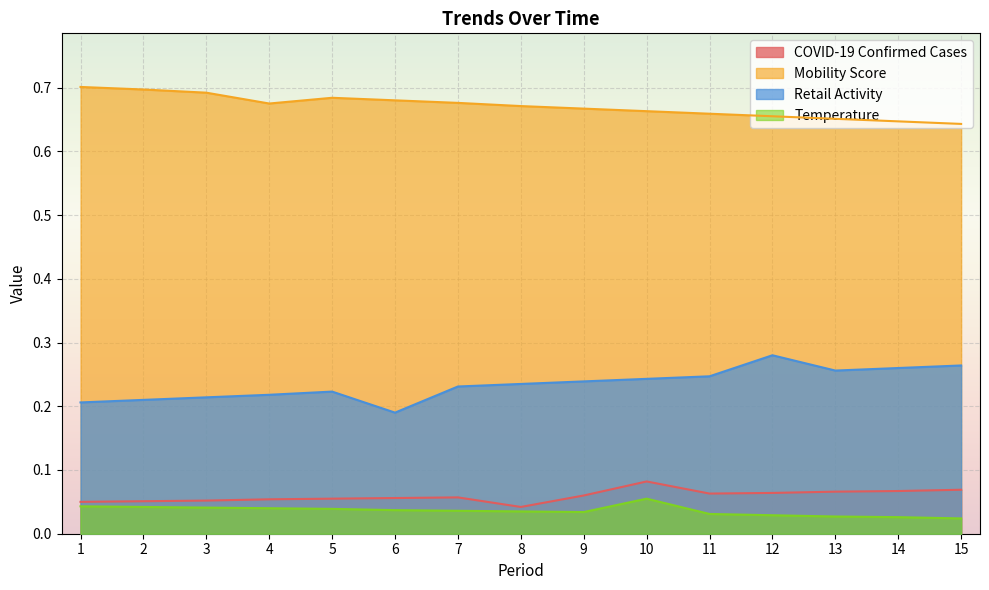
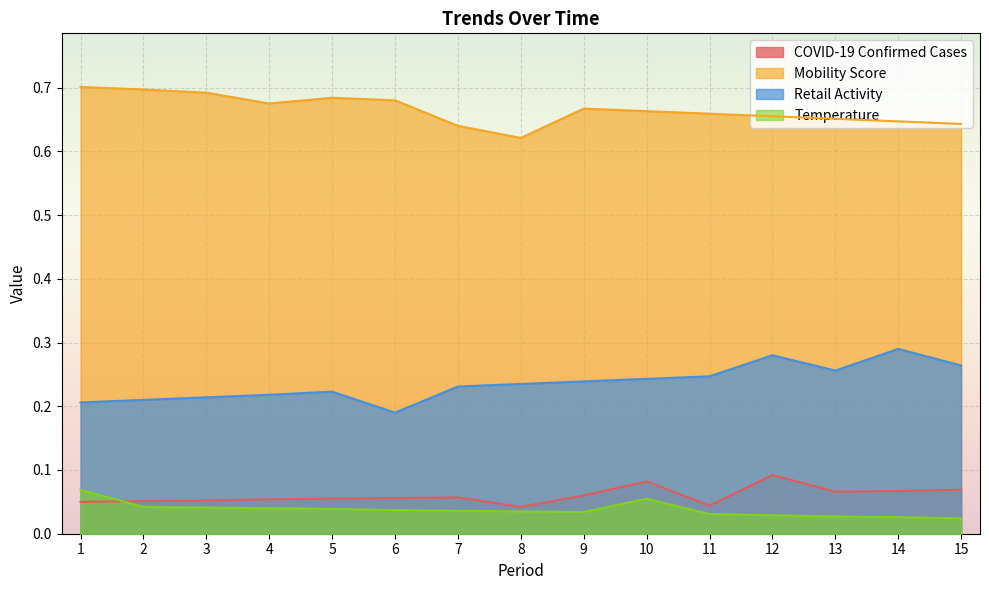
  {
    "COVID-19 Confirmed Cases": {
      "1": 0.05,
      "2": 0.05,
      "3": 0.05,
      "4": 0.05,
      "5": 0.06,
      "6": 0.06,
      "7": 0.06,
      "8": 0.04,
      "9": 0.06,
      "10": 0.08,
-     "11": 0.06,
-     "12": 0.06,
+     "11": 0.04,
+     "12": 0.09,
      "13": 0.07,
      "14": 0.07,
      "15": 0.07
    },
    "Mobility Score": {
      "1": 0.70,
      "2": 0.70,
      "3": 0.69,
      "4": 0.68,
      "5": 0.68,
      "6": 0.68,
-     "7": 0.68,
-     "8": 0.67,
+     "7": 0.64,
+     "8": 0.62,
      "9": 0.67,
      "10": 0.66,
      "11": 0.66
    },
    "Retail Activity": {
      "1": 0.21,
      "2": 0.21,
      "3": 0.21,
      "4": 0.22,
      "5": 0.22,
      "6": 0.19,
      "7": 0.23,
      "8": 0.24,
      "9": 0.24,
      "10": 0.24,
      "11": 0.25,
      "12": 0.28,
      "13": 0.26,
-     "14": 0.26,
+     "14": 0.29,
      "15": 0.26
    },
    "Temperature": {
-     "1": 0.04,
+     "1": 0.07,
      "2": 0.04,
      "3": 0.04,
      "4": 0.04,
      "5": 0.04,
      "6": 0.04,
      "7": 0.04,
      "8": 0.04,
      "9": 0.03,
      "10": 0.06,
      "11": 0.03,
      "12": 0.03,
      "13": 0.03,
      "14": 0.03,
      "15": 0.02
    }
  }
